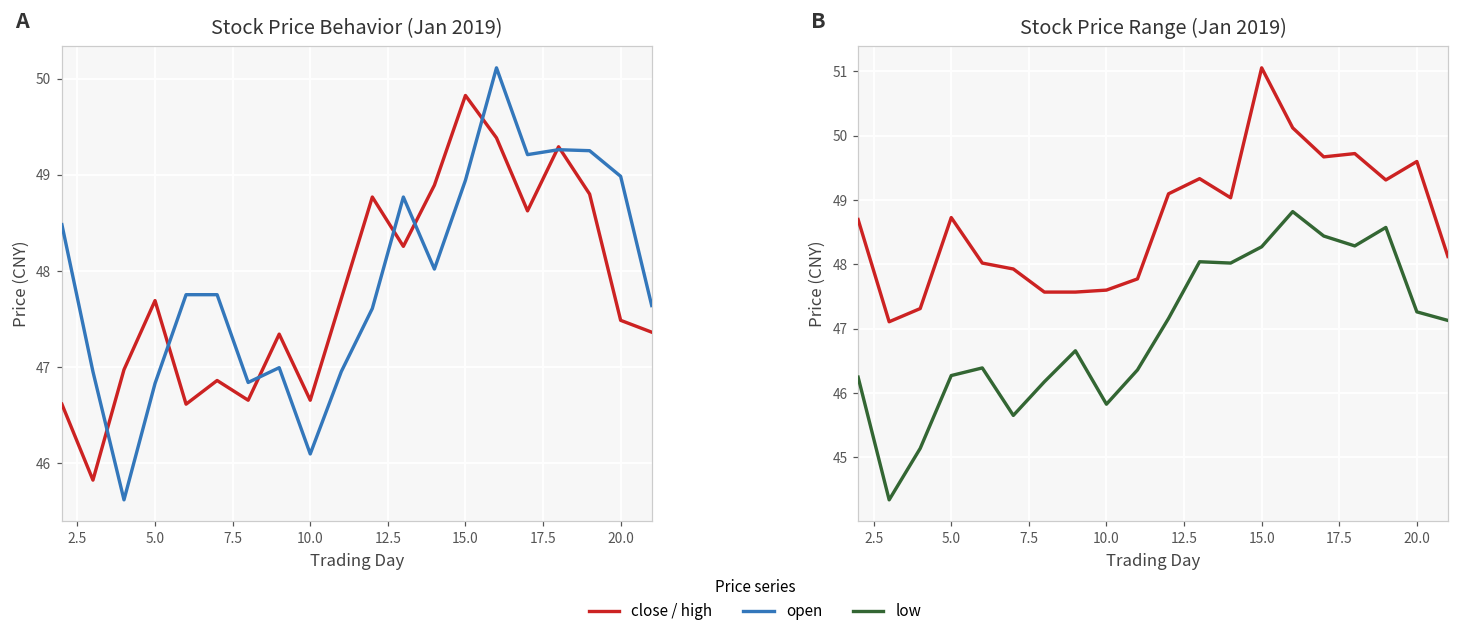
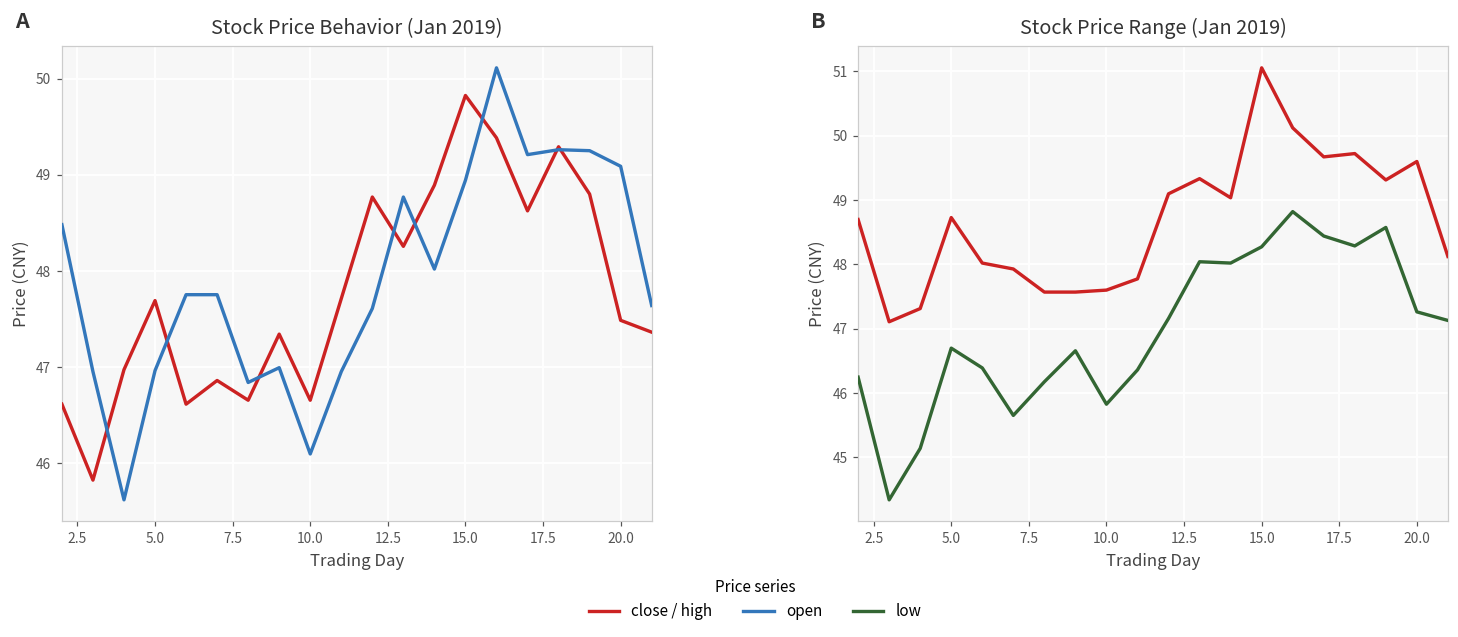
  {
    "Stock Price Behavior (Jan 2019)": {
      "open": {
-       "5.0": 46.8,
+       "5.0": 47.0,
        "10.0": 46.1,
        "15.0": 48.9,
-       "20.0": 49.0
+       "20.0": 49.1
      }
    },
    "Stock Price Range (Jan 2019)": {
      "low": {
-       "5.0": 46.3,
+       "5.0": 46.7,
        "10.0": 45.8,
        "15.0": 48.3,
        "20.0": 47.3
      }
    }
  }
